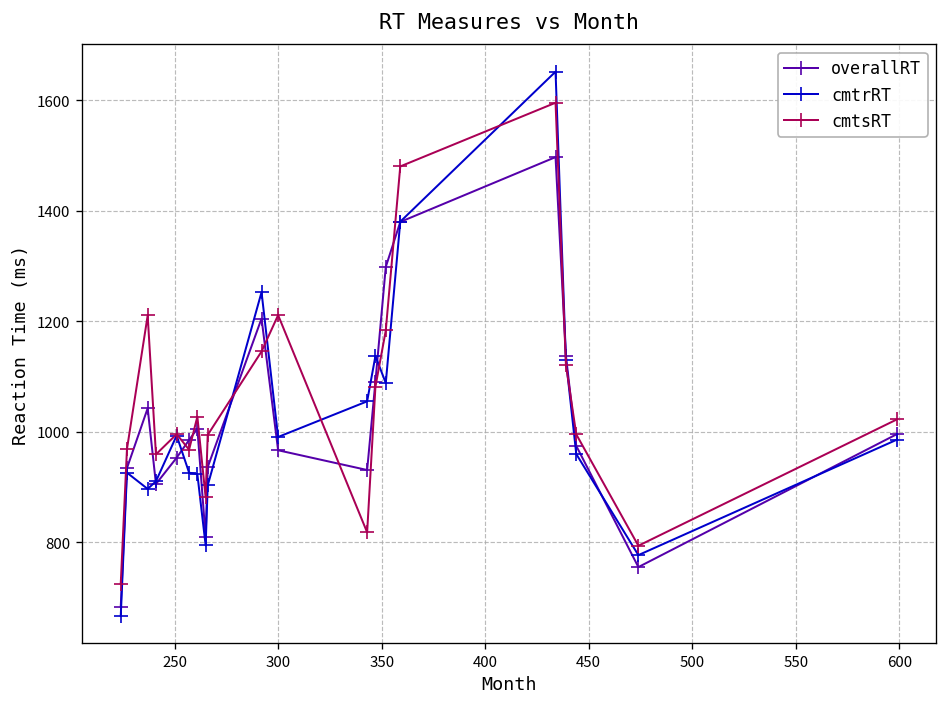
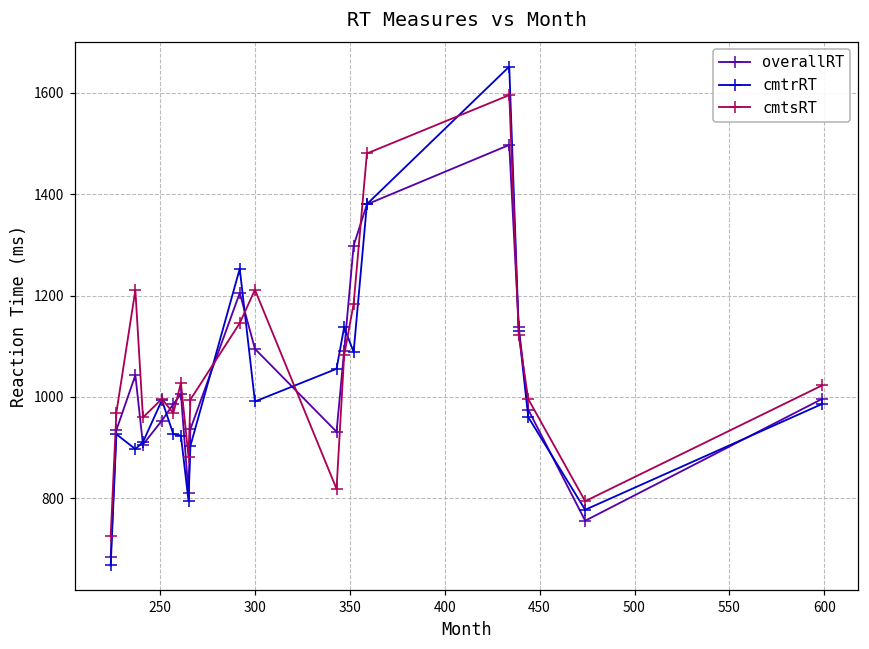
  {
    "overallRT": {
-     "300": 970
+     "300": 1090
    },
    "cmtrRT": {
      "300": 990
    },
    "cmtsRT": {
      "300": 1210
    }
  }
